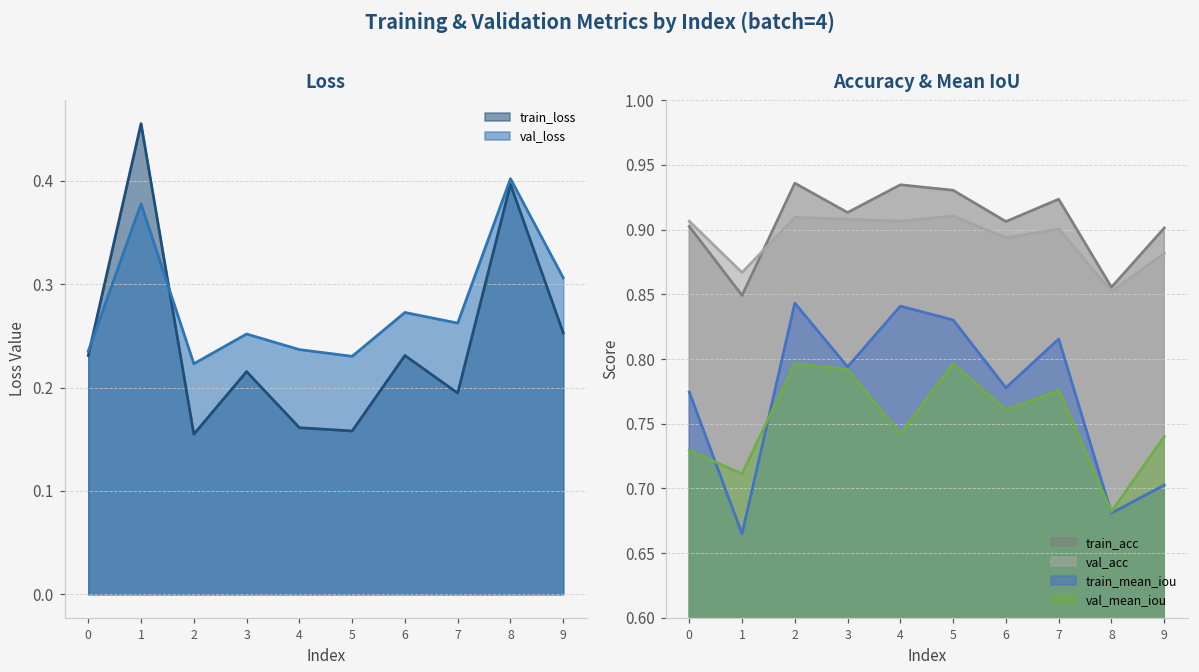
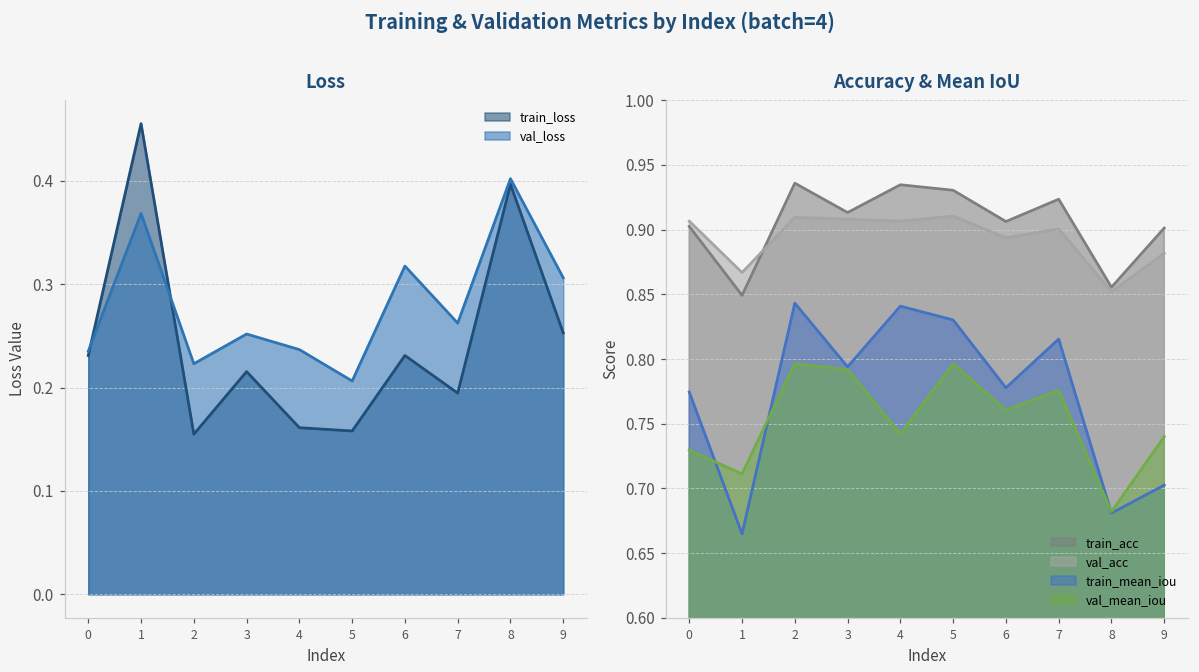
  {
    "Loss": {
      "train_loss": {
        "0": 0.23,
        "1": 0.46,
        "2": 0.15,
        "3": 0.22,
        "4": 0.16,
        "5": 0.16,
        "6": 0.23,
        "7": 0.19,
        "8": 0.40,
        "9": 0.25
      },
      "val_loss": {
        "0": 0.24,
-       "1": 0.38,
+       "1": 0.37,
        "2": 0.22,
        "3": 0.25,
        "4": 0.24,
-       "5": 0.23,
-       "6": 0.27,
+       "5": 0.21,
+       "6": 0.32,
        "7": 0.26,
        "8": 0.40,
        "9": 0.31
      }
    },
    "Accuracy & Mean IoU": {
      "train_mean_iou": {
        "0": 0.774,
        "1": 0.665,
        "2": 0.843,
        "4": 0.841,
        "5": 0.830,
        "6": 0.778,
        "7": 0.815,
        "9": 0.703
      },
      "val_mean_iou": {
        "0": 0.730,
        "1": 0.711,
        "2": 0.797,
        "4": 0.742,
        "5": 0.796,
        "6": 0.761,
        "7": 0.776,
        "9": 0.740
      }
    }
  }
